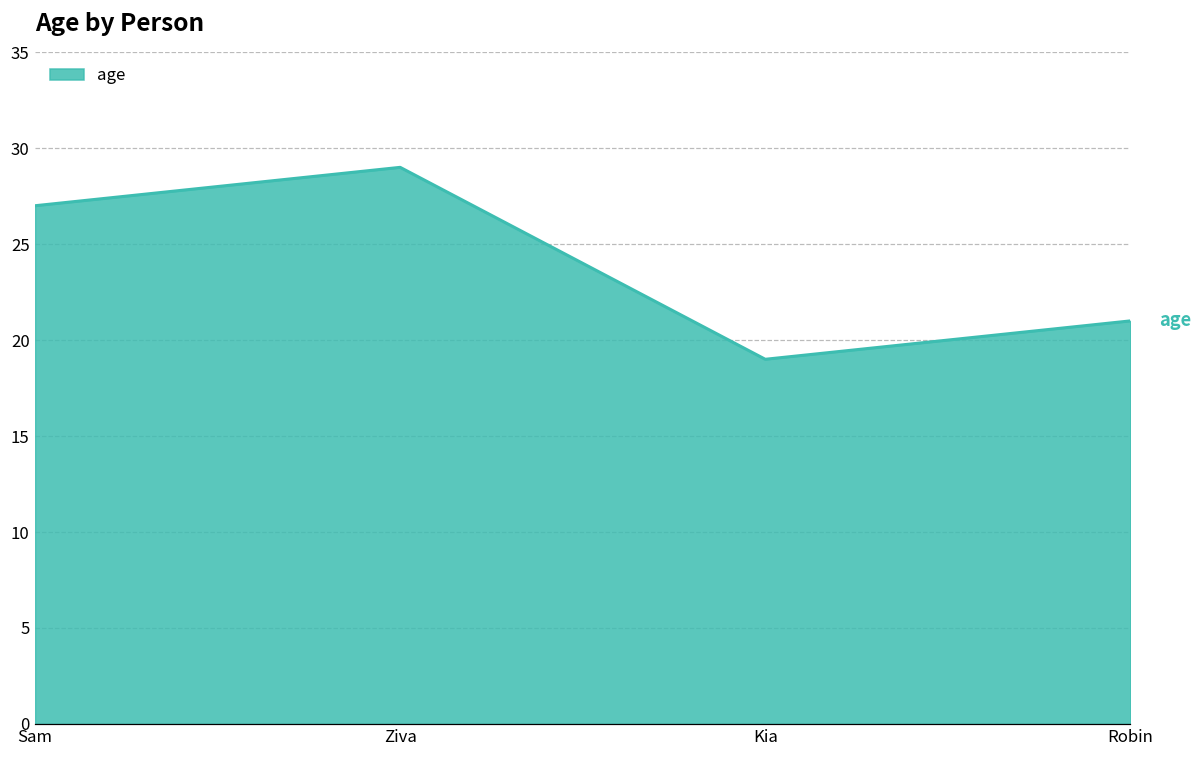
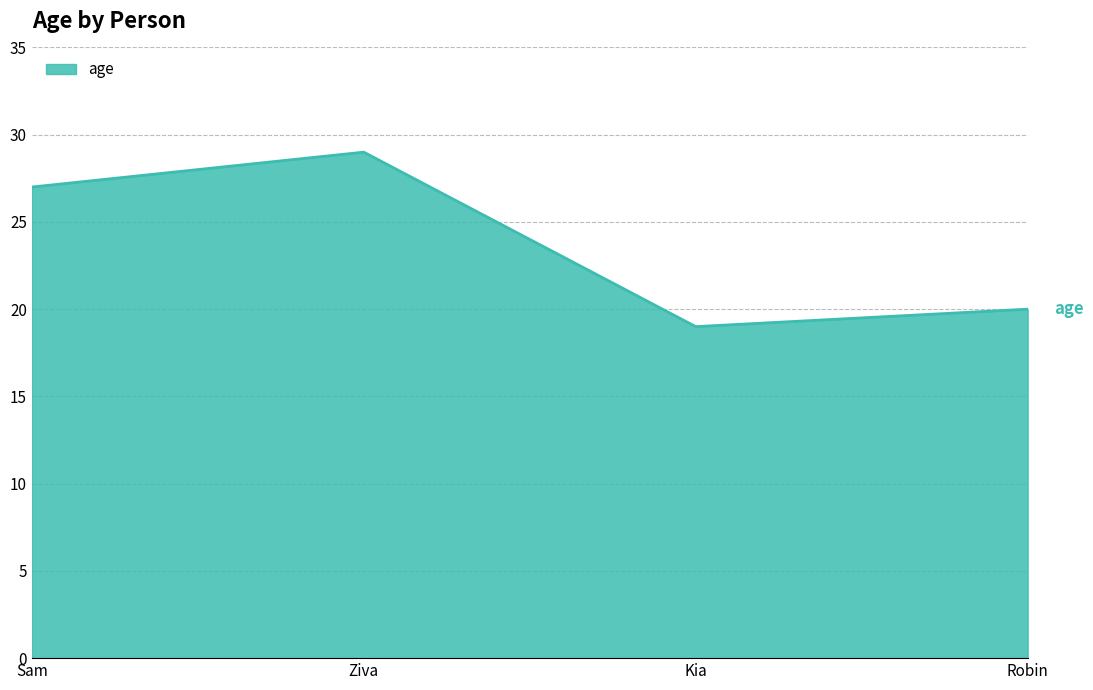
  {
    "Sam": 27,
    "Ziva": 29,
    "Kia": 19,
-   "Robin": 21
+   "Robin": 20
  }
